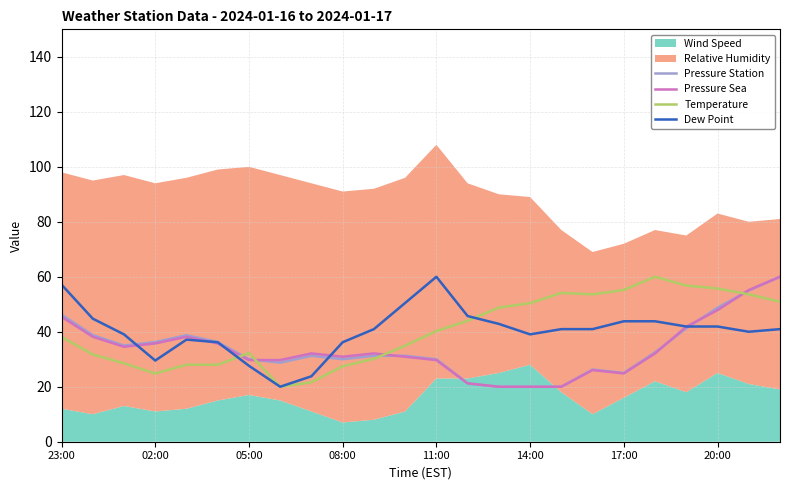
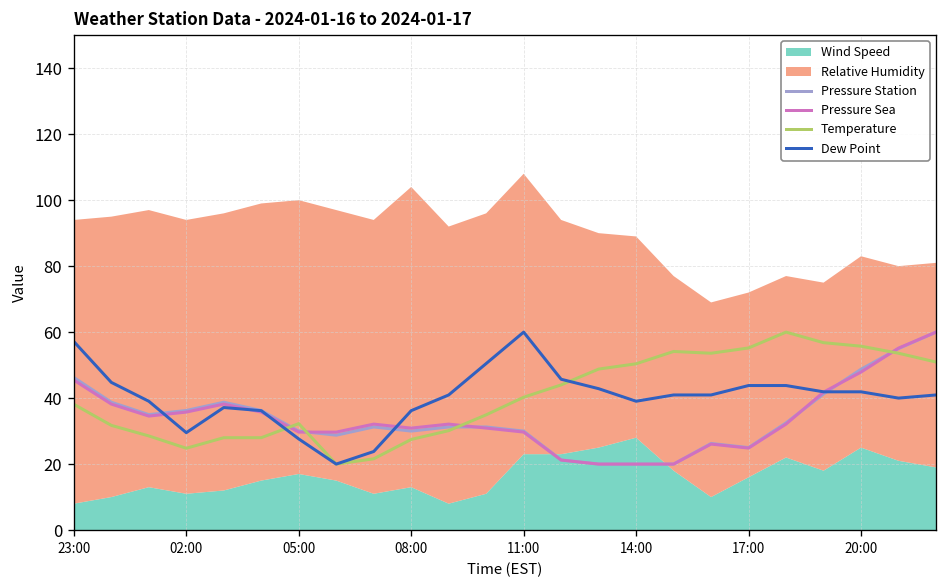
  {
    "Wind Speed": {
-     "23:00": 12,
+     "23:00": 8,
      "02:00": 11,
      "05:00": 17,
-     "08:00": 7,
+     "08:00": 13,
      "11:00": 23,
      "14:00": 28,
      "17:00": 16,
      "20:00": 25
    },
    "Relative Humidity": {
      "23:00": 86,
      "02:00": 83,
      "05:00": 83,
-     "08:00": 84,
+     "08:00": 91,
      "11:00": 85,
      "14:00": 61,
      "17:00": 56,
      "20:00": 58
    },
    "Temperature": {
      "23:00": 38,
      "02:00": 25,
      "05:00": 32,
      "08:00": 27,
      "11:00": 40,
      "14:00": 50,
      "17:00": 55,
      "20:00": 56
    },
    "Dew Point": {
      "23:00": 57,
      "02:00": 30,
      "05:00": 28,
      "08:00": 36,
      "11:00": 60,
      "14:00": 39,
      "17:00": 44,
      "20:00": 42
    }
  }
